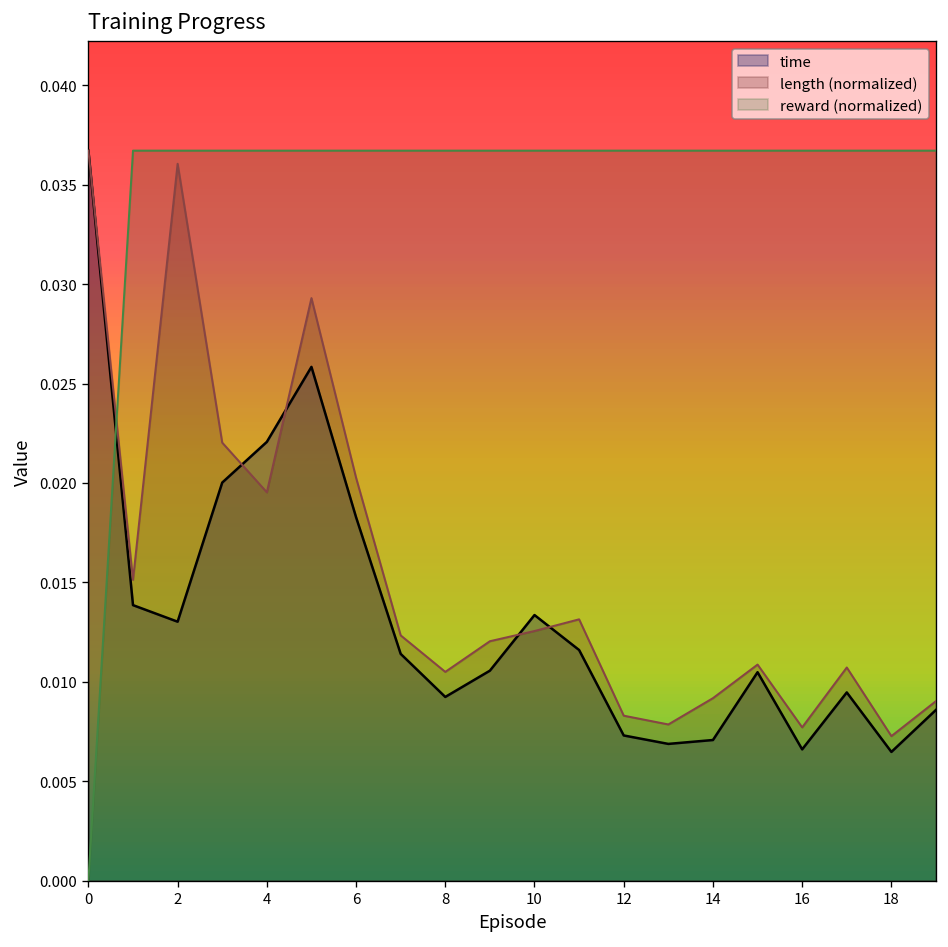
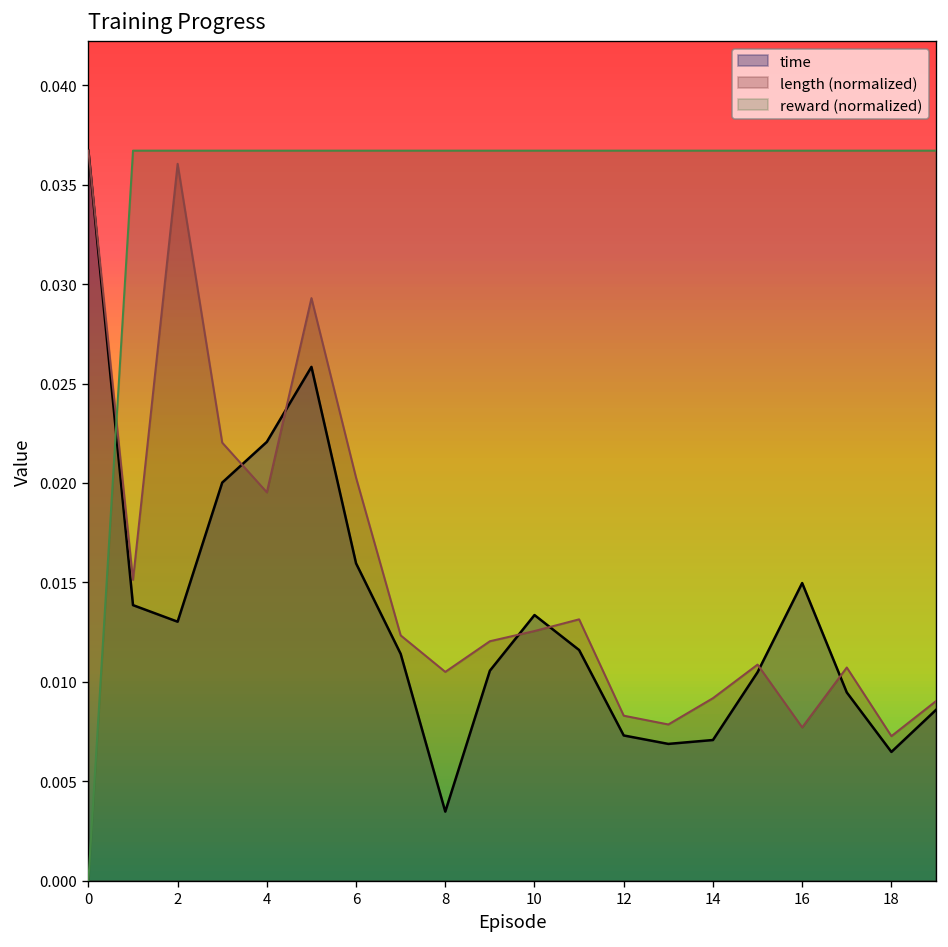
  {
    "time": {
      "2": 0.0130,
      "4": 0.0221,
-     "6": 0.0183,
-     "8": 0.0092,
+     "6": 0.0160,
+     "8": 0.0035,
      "10": 0.0134,
      "12": 0.0073,
      "14": 0.0071,
-     "16": 0.0066,
+     "16": 0.0150,
      "18": 0.0065
    }
  }
